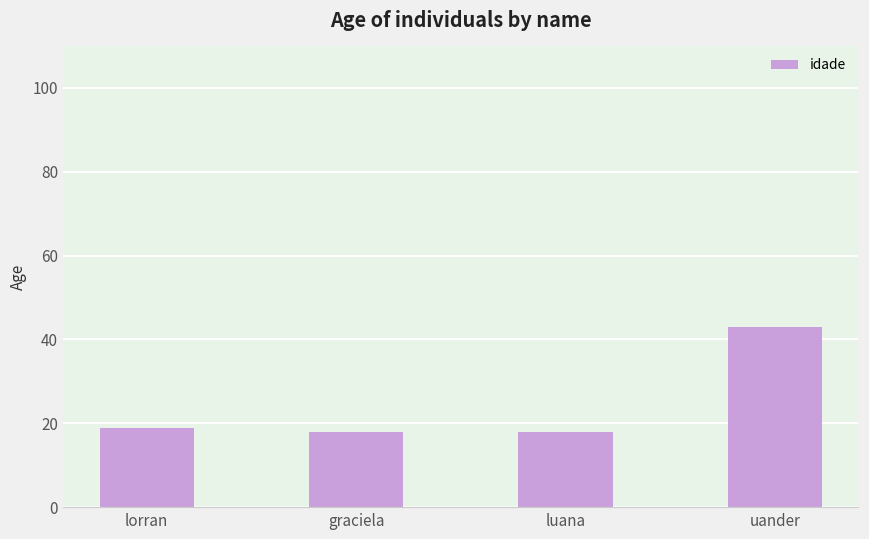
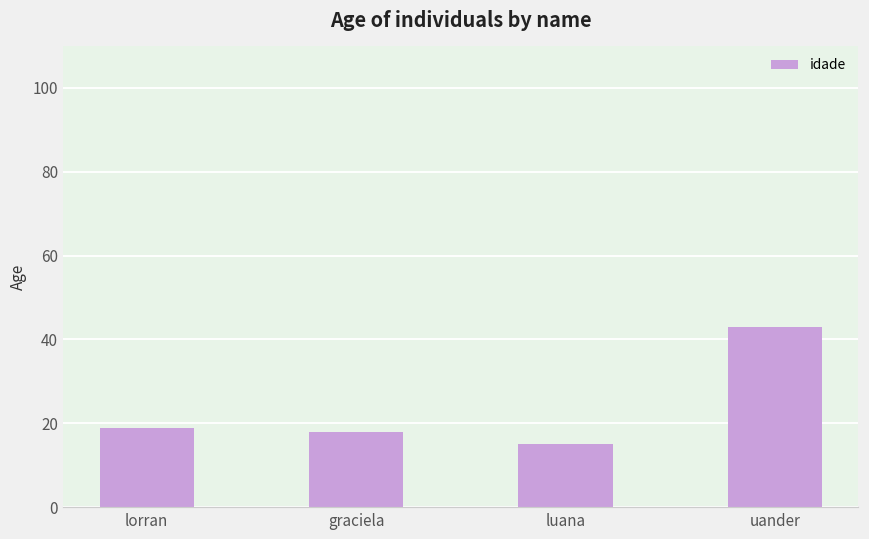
  {
    "lorran": 19,
    "graciela": 18,
-   "luana": 18,
+   "luana": 15,
    "uander": 43
  }
